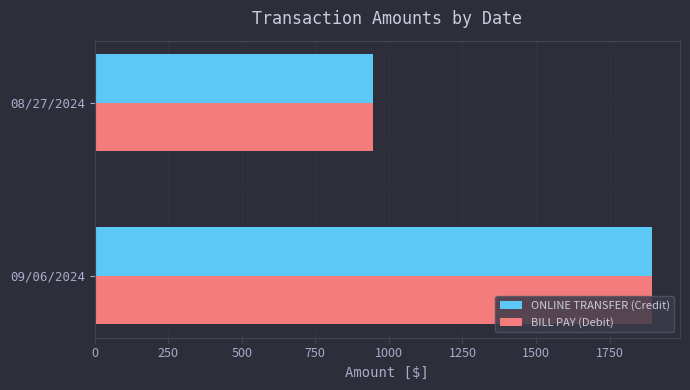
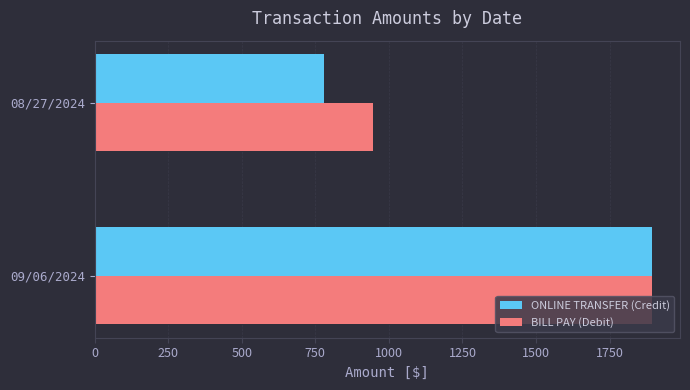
  {
    "ONLINE TRANSFER (Credit)": {
-     "08/27/2024": 950,
+     "08/27/2024": 780,
      "09/06/2024": 1890
    },
    "BILL PAY (Debit)": {
      "08/27/2024": 950
    }
  }
